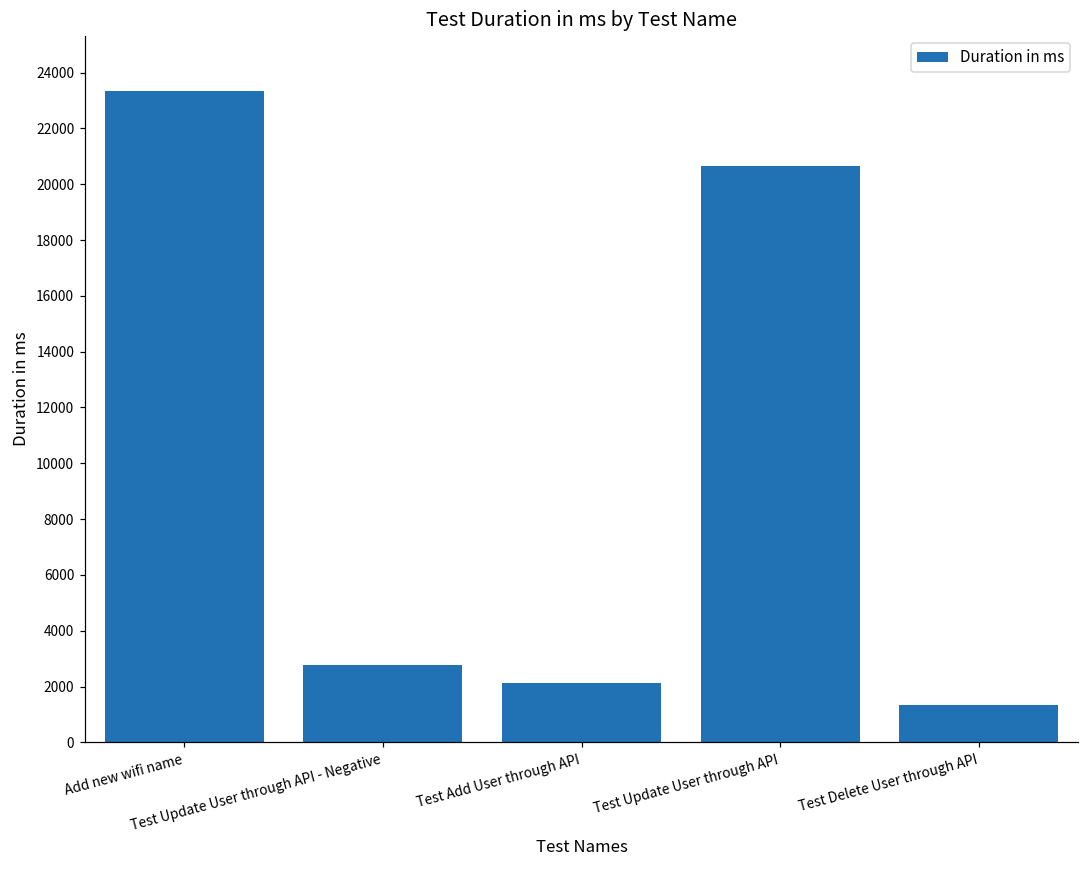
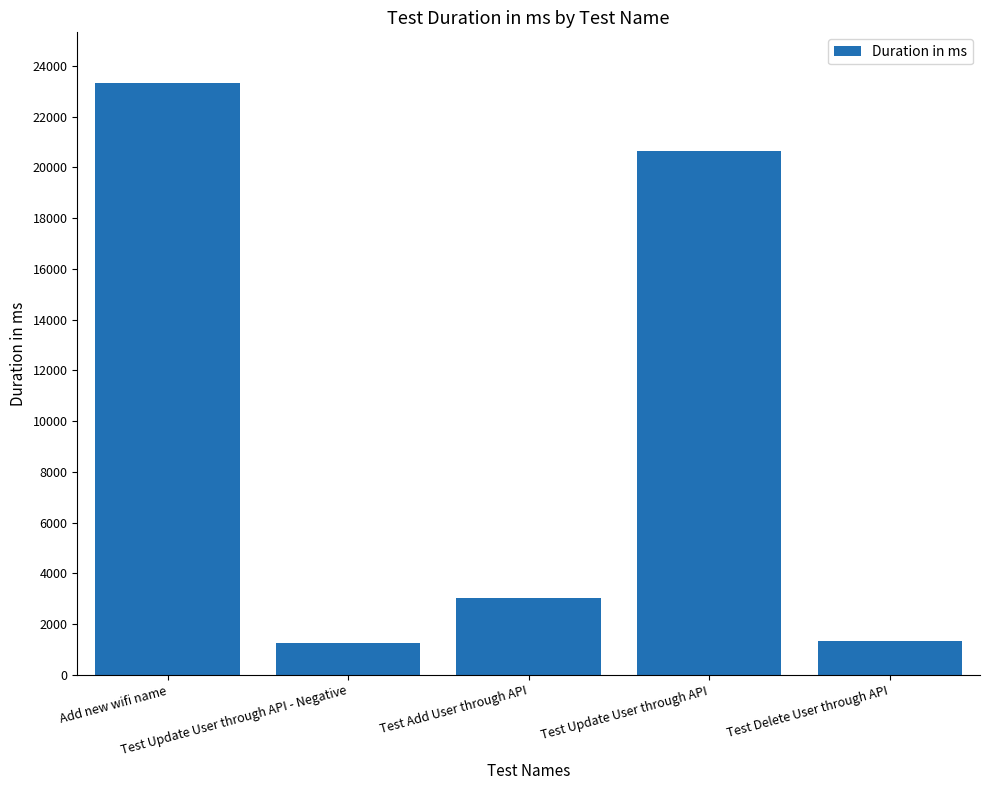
  {
    "Add new wifi name": 23300,
-   "Test Update User through API - Negative": 2800,
-   "Test Add User through API": 2100,
+   "Test Update User through API - Negative": 1200,
+   "Test Add User through API": 3000,
    "Test Update User through API": 20700,
    "Test Delete User through API": 1300
  }
